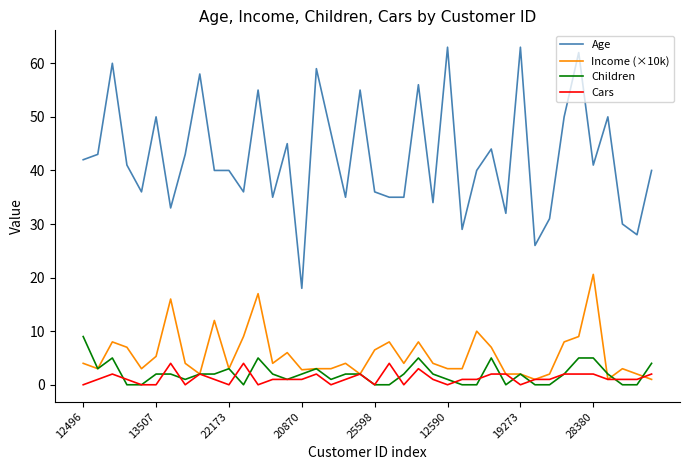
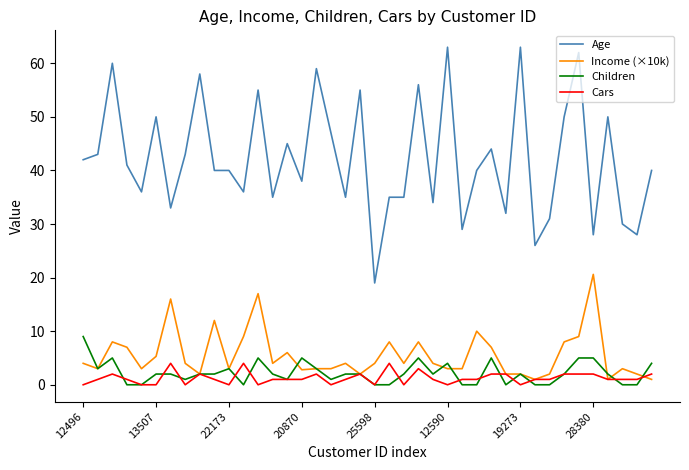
  {
    "Age": {
      "12496": 42,
      "13507": 50,
      "22173": 40,
-     "20870": 18,
-     "25598": 36,
+     "20870": 38,
+     "25598": 19,
      "12590": 63,
      "19273": 63,
-     "28380": 41
+     "28380": 28
    },
    "Income (×10k)": {
      "12496": 4,
      "13507": 5,
      "20870": 3,
-     "25598": 7,
+     "25598": 4,
      "12590": 3,
      "28380": 21
    },
    "Children": {
      "12496": 9,
      "13507": 2,
-     "20870": 2,
-     "12590": 1,
+     "20870": 5,
+     "12590": 4,
      "28380": 5
    },
    "Cars": {
      "12496": 0,
      "13507": 0,
      "22173": 0,
      "20870": 1,
      "12590": 0,
      "19273": 0,
      "28380": 2
    }
  }
